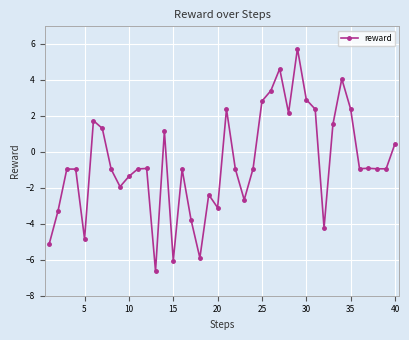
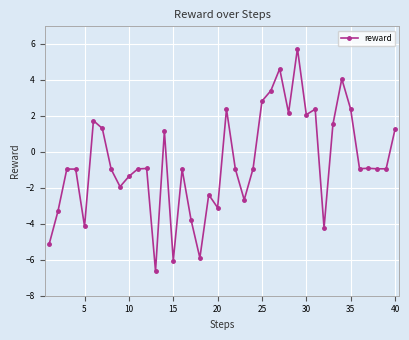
  {
-   "5": -4.8,
+   "5": -4.2,
    "10": -1.4,
    "15": -6.1,
    "20": -3.1,
    "25": 2.8,
-   "30": 2.9,
+   "30": 2.1,
    "35": 2.4,
-   "40": 0.5
+   "40": 1.2
  }
